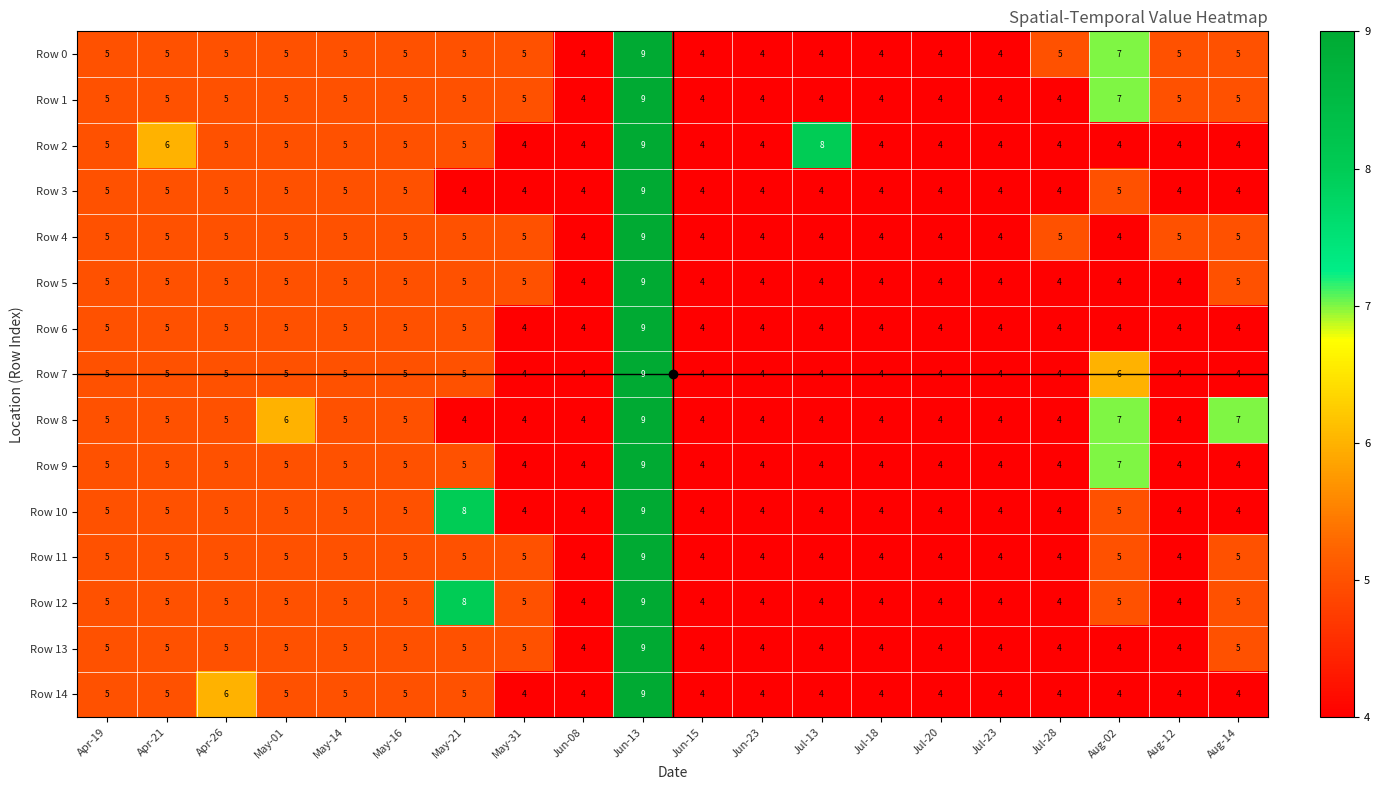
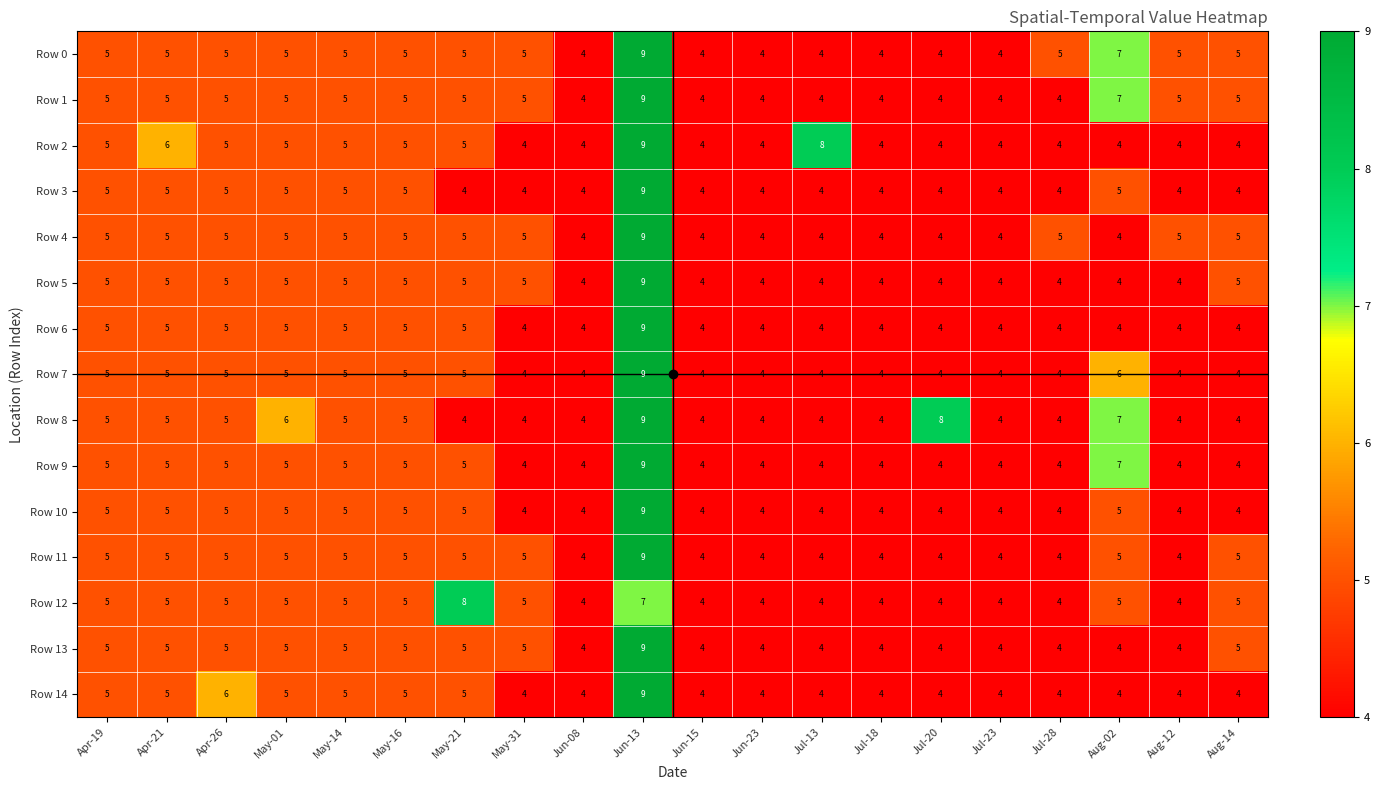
  {
    "Row 8": {
      "Apr-19": 5,
      "Apr-21": 5,
      "Apr-26": 5,
      "May-01": 6,
      "May-14": 5,
      "May-16": 5,
      "May-21": 4,
      "May-31": 4,
      "Jun-08": 4,
      "Jun-13": 9,
      "Jun-15": 4,
      "Jun-23": 4,
      "Jul-13": 4,
      "Jul-18": 4,
-     "Jul-20": 4,
+     "Jul-20": 8,
      "Jul-23": 4,
      "Jul-28": 4,
      "Aug-02": 7,
      "Aug-12": 4,
-     "Aug-14": 7
+     "Aug-14": 4
    },
    "Row 10": {
      "Apr-19": 5,
      "Apr-21": 5,
      "Apr-26": 5,
      "May-01": 5,
      "May-14": 5,
      "May-16": 5,
-     "May-21": 8,
+     "May-21": 5,
      "May-31": 4,
      "Jun-08": 4,
      "Jun-13": 9,
      "Jun-15": 4,
      "Jun-23": 4,
      "Jul-13": 4,
      "Jul-18": 4,
      "Jul-20": 4,
      "Jul-23": 4,
      "Jul-28": 4,
      "Aug-02": 5,
      "Aug-12": 4,
      "Aug-14": 4
    },
    "Row 12": {
      "Apr-19": 5,
      "Apr-21": 5,
      "Apr-26": 5,
      "May-01": 5,
      "May-14": 5,
      "May-16": 5,
      "May-21": 8,
      "May-31": 5,
      "Jun-08": 4,
-     "Jun-13": 9,
+     "Jun-13": 7,
      "Jun-15": 4,
      "Jun-23": 4,
      "Jul-13": 4,
      "Jul-18": 4,
      "Jul-20": 4,
      "Jul-23": 4,
      "Jul-28": 4,
      "Aug-02": 5,
      "Aug-12": 4,
      "Aug-14": 5
    }
  }
